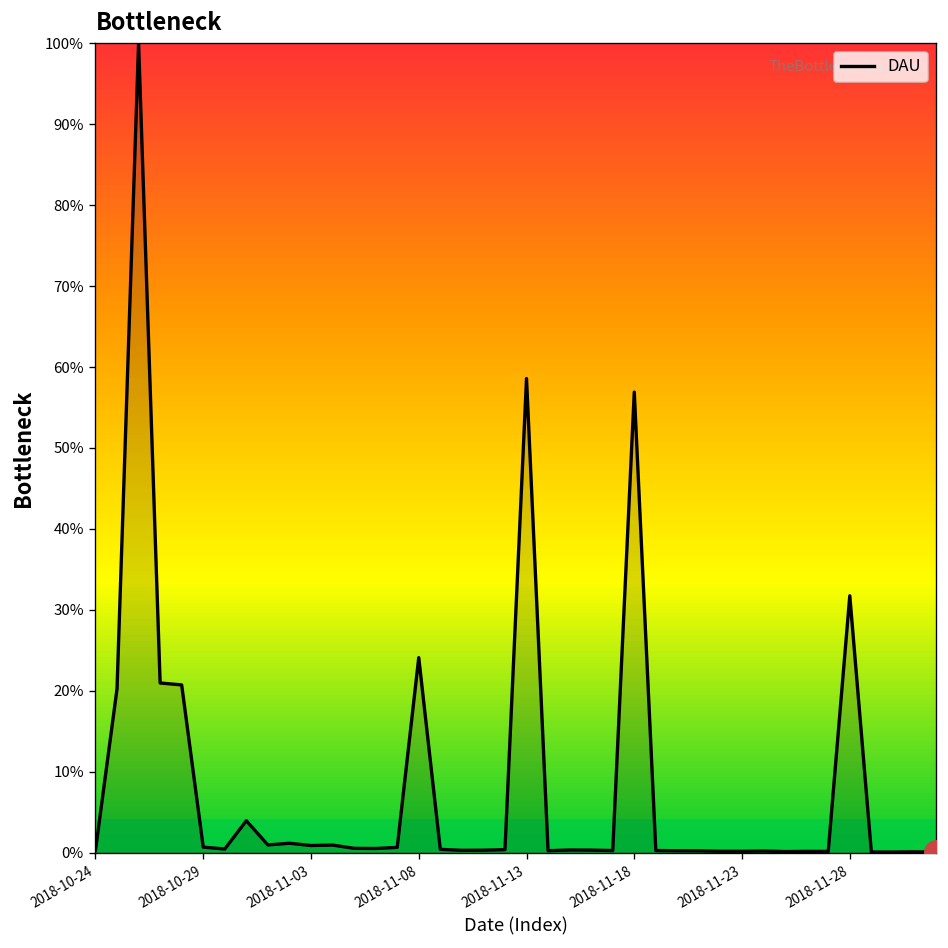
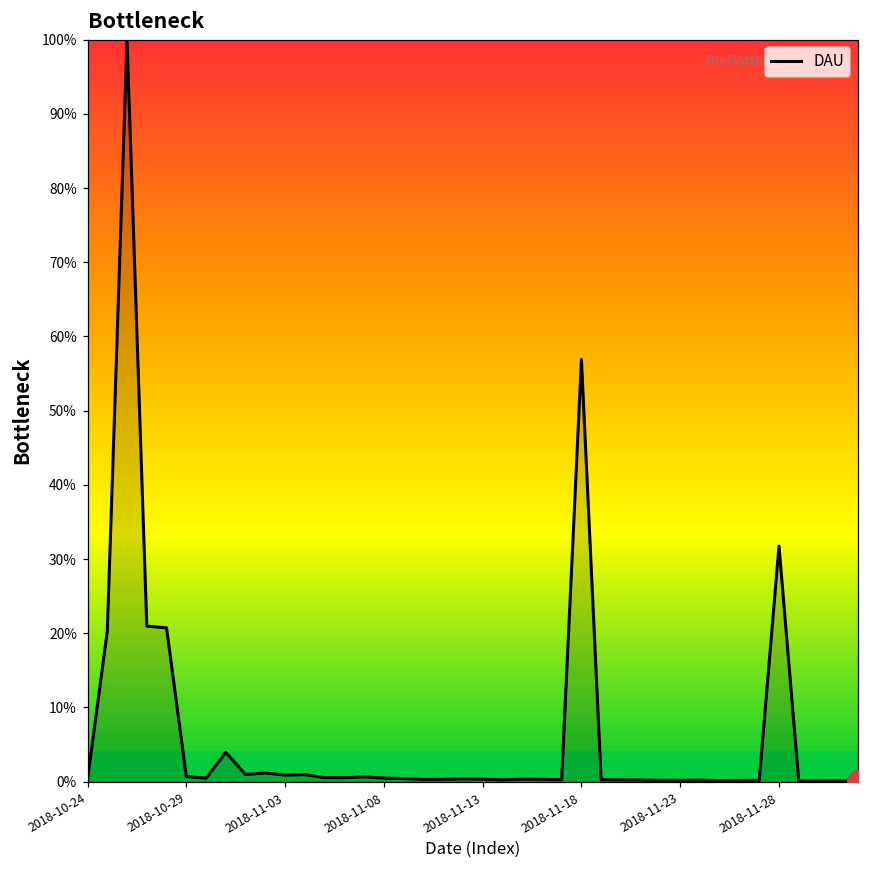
  {
    "DAU": {
      "2018-10-24": "0%",
      "2018-10-29": "1%",
      "2018-11-03": "1%",
-     "2018-11-08": "24%",
-     "2018-11-13": "59%",
+     "2018-11-08": "0%",
+     "2018-11-13": "0%",
      "2018-11-18": "57%",
      "2018-11-23": "0%",
      "2018-11-28": "32%"
    }
  }
